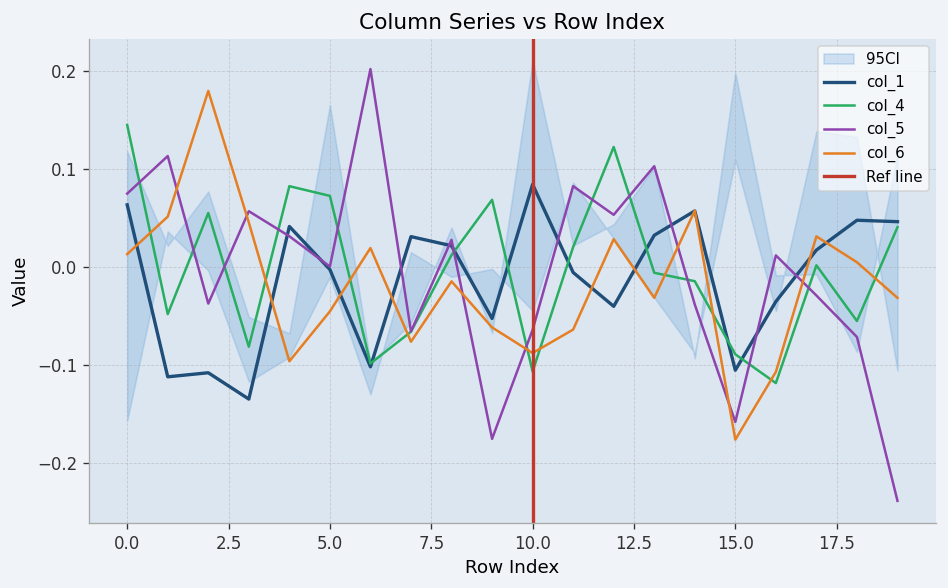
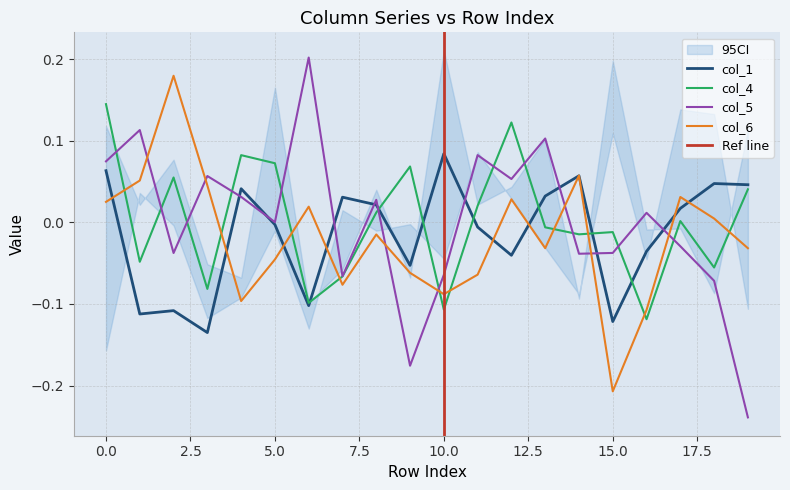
  {
    "col_1": {
      "0.0": 0.06,
      "10.0": 0.08,
-     "15.0": -0.11
+     "15.0": -0.12
    },
    "col_4": {
      "0.0": 0.15,
      "5.0": 0.07,
      "10.0": -0.11,
-     "15.0": -0.09
+     "15.0": -0.01
    },
    "col_5": {
      "0.0": 0.07,
      "10.0": -0.06,
-     "15.0": -0.16
+     "15.0": -0.04
    },
    "col_6": {
-     "0.0": 0.01,
+     "0.0": 0.03,
      "5.0": -0.05,
      "10.0": -0.09,
-     "15.0": -0.18
+     "15.0": -0.21
    }
  }
